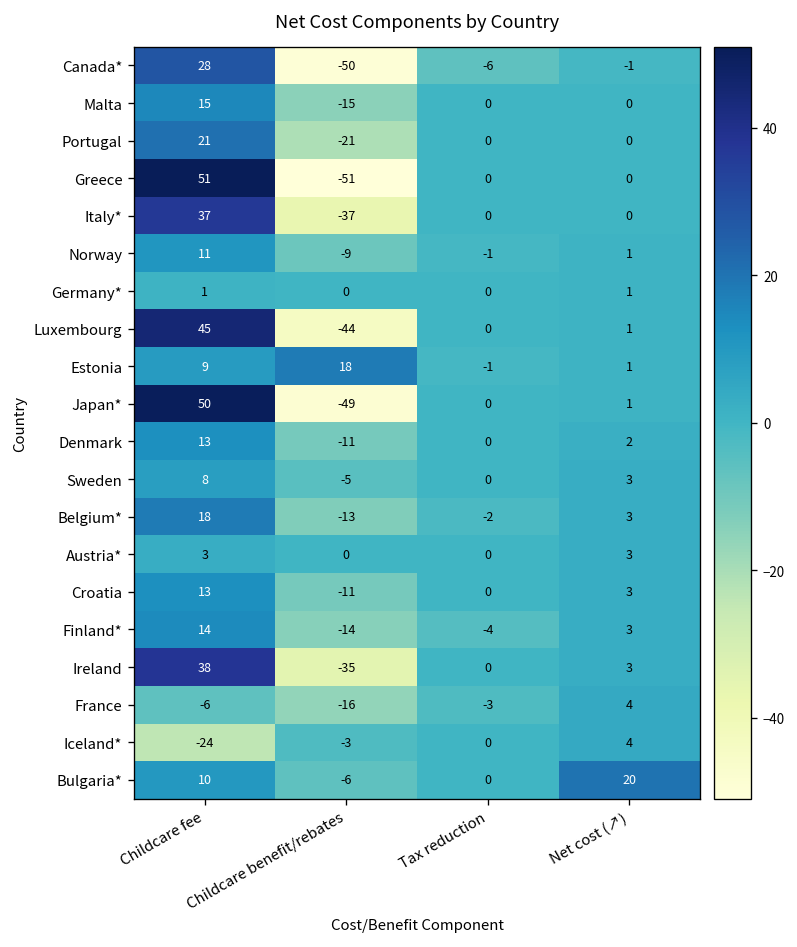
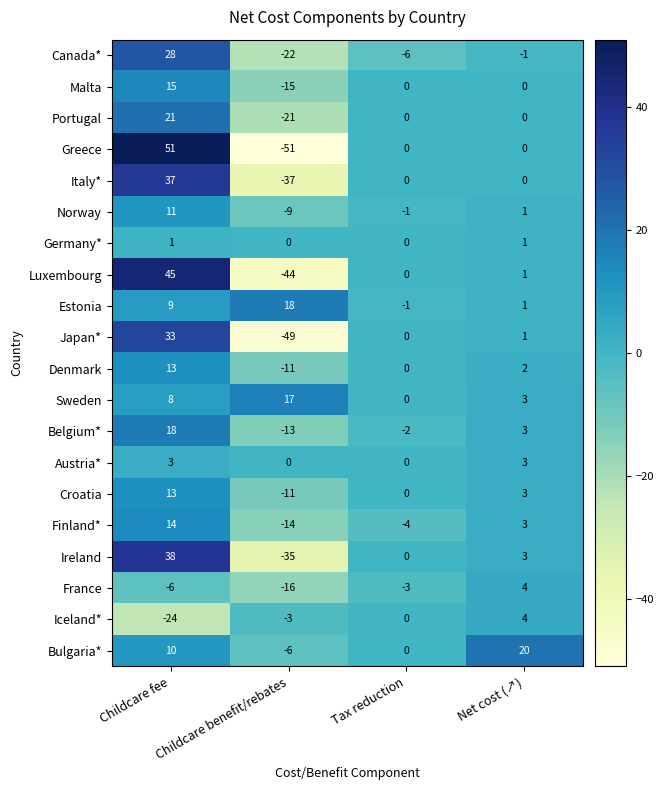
  {
    "Canada*": {
      "Childcare fee": 28,
-     "Childcare benefit/rebates": -50,
+     "Childcare benefit/rebates": -22,
      "Tax reduction": -6,
      "Net cost (↗)": -1
    },
    "Malta": {
      "Childcare fee": 15,
      "Childcare benefit/rebates": -15,
      "Tax reduction": 0,
      "Net cost (↗)": 0
    },
    "Portugal": {
      "Childcare fee": 21,
      "Childcare benefit/rebates": -21,
      "Tax reduction": 0,
      "Net cost (↗)": 0
    },
    "Greece": {
      "Childcare fee": 51,
      "Childcare benefit/rebates": -51,
      "Tax reduction": 0,
      "Net cost (↗)": 0
    },
    "Italy*": {
      "Childcare fee": 37,
      "Childcare benefit/rebates": -37,
      "Tax reduction": 0,
      "Net cost (↗)": 0
    },
    "Norway": {
      "Childcare fee": 11,
      "Childcare benefit/rebates": -9,
      "Tax reduction": -1,
      "Net cost (↗)": 1
    },
    "Germany*": {
      "Childcare fee": 1,
      "Childcare benefit/rebates": 0,
      "Tax reduction": 0,
      "Net cost (↗)": 1
    },
    "Luxembourg": {
      "Childcare fee": 45,
      "Childcare benefit/rebates": -44,
      "Tax reduction": 0,
      "Net cost (↗)": 1
    },
    "Estonia": {
      "Childcare fee": 9,
      "Childcare benefit/rebates": 18,
      "Tax reduction": -1,
      "Net cost (↗)": 1
    },
    "Japan*": {
-     "Childcare fee": 50,
+     "Childcare fee": 33,
      "Childcare benefit/rebates": -49,
      "Tax reduction": 0,
      "Net cost (↗)": 1
    },
    "Denmark": {
      "Childcare fee": 13,
      "Childcare benefit/rebates": -11,
      "Tax reduction": 0,
      "Net cost (↗)": 2
    },
    "Sweden": {
      "Childcare fee": 8,
-     "Childcare benefit/rebates": -5,
+     "Childcare benefit/rebates": 17,
      "Tax reduction": 0,
      "Net cost (↗)": 3
    },
    "Belgium*": {
      "Childcare fee": 18,
      "Childcare benefit/rebates": -13,
      "Tax reduction": -2,
      "Net cost (↗)": 3
    },
    "Austria*": {
      "Childcare fee": 3,
      "Childcare benefit/rebates": 0,
      "Tax reduction": 0,
      "Net cost (↗)": 3
    },
    "Croatia": {
      "Childcare fee": 13,
      "Childcare benefit/rebates": -11,
      "Tax reduction": 0,
      "Net cost (↗)": 3
    },
    "Finland*": {
      "Childcare fee": 14,
      "Childcare benefit/rebates": -14,
      "Tax reduction": -4,
      "Net cost (↗)": 3
    },
    "Ireland": {
      "Childcare fee": 38,
      "Childcare benefit/rebates": -35,
      "Tax reduction": 0,
      "Net cost (↗)": 3
    },
    "France": {
      "Childcare fee": -6,
      "Childcare benefit/rebates": -16,
      "Tax reduction": -3,
      "Net cost (↗)": 4
    },
    "Iceland*": {
      "Childcare fee": -24,
      "Childcare benefit/rebates": -3,
      "Tax reduction": 0,
      "Net cost (↗)": 4
    },
    "Bulgaria*": {
      "Childcare fee": 10,
      "Childcare benefit/rebates": -6,
      "Tax reduction": 0,
      "Net cost (↗)": 20
    }
  }
